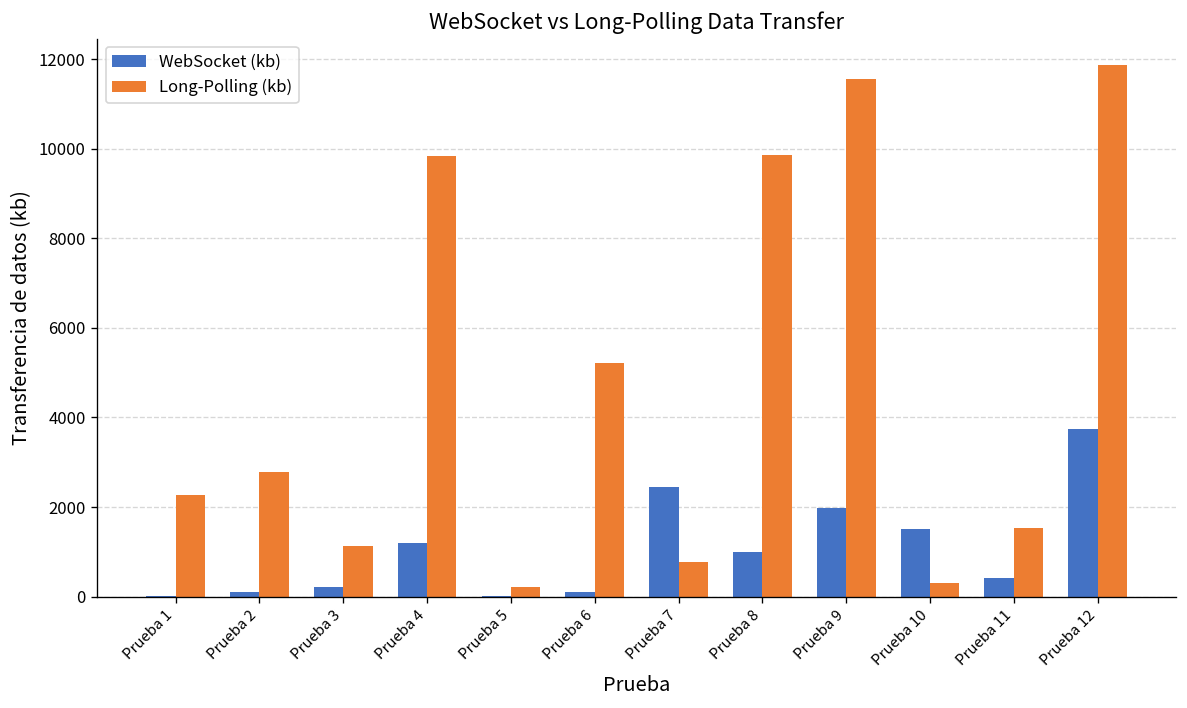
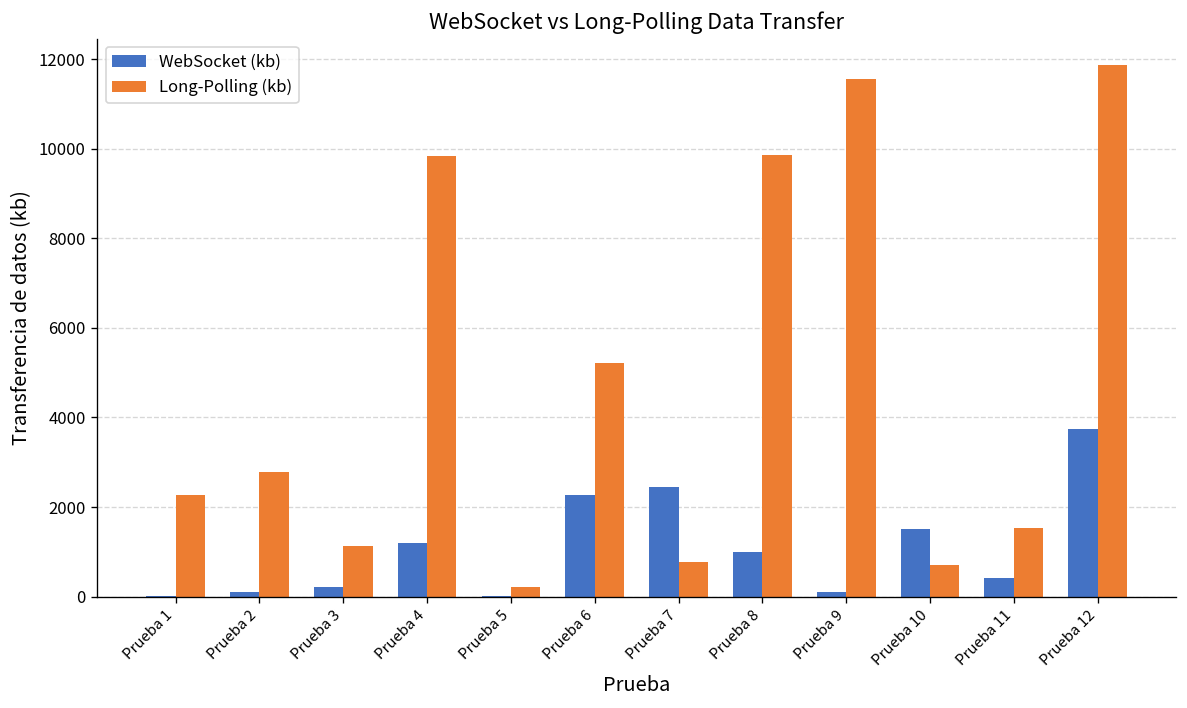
  {
    "WebSocket (kb)": {
      "Prueba 2": 100,
      "Prueba 3": 200,
      "Prueba 4": 1200,
-     "Prueba 6": 100,
+     "Prueba 6": 2300,
      "Prueba 7": 2500,
      "Prueba 8": 1000,
-     "Prueba 9": 2000,
+     "Prueba 9": 100,
      "Prueba 10": 1500,
      "Prueba 11": 400,
      "Prueba 12": 3700
    },
    "Long-Polling (kb)": {
      "Prueba 1": 2300,
      "Prueba 2": 2800,
      "Prueba 3": 1100,
      "Prueba 4": 9800,
      "Prueba 5": 200,
      "Prueba 6": 5200,
      "Prueba 7": 800,
      "Prueba 8": 9900,
      "Prueba 9": 11600,
-     "Prueba 10": 300,
+     "Prueba 10": 700,
      "Prueba 11": 1500,
      "Prueba 12": 11900
    }
  }
